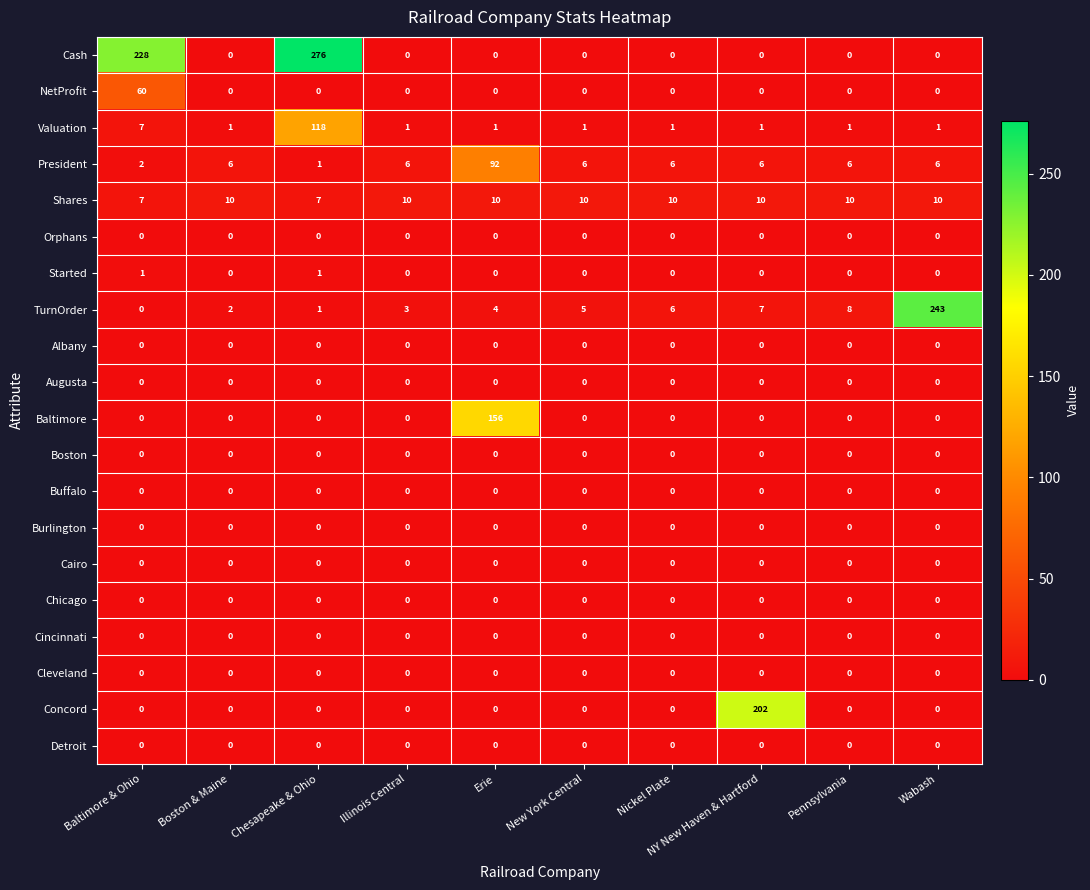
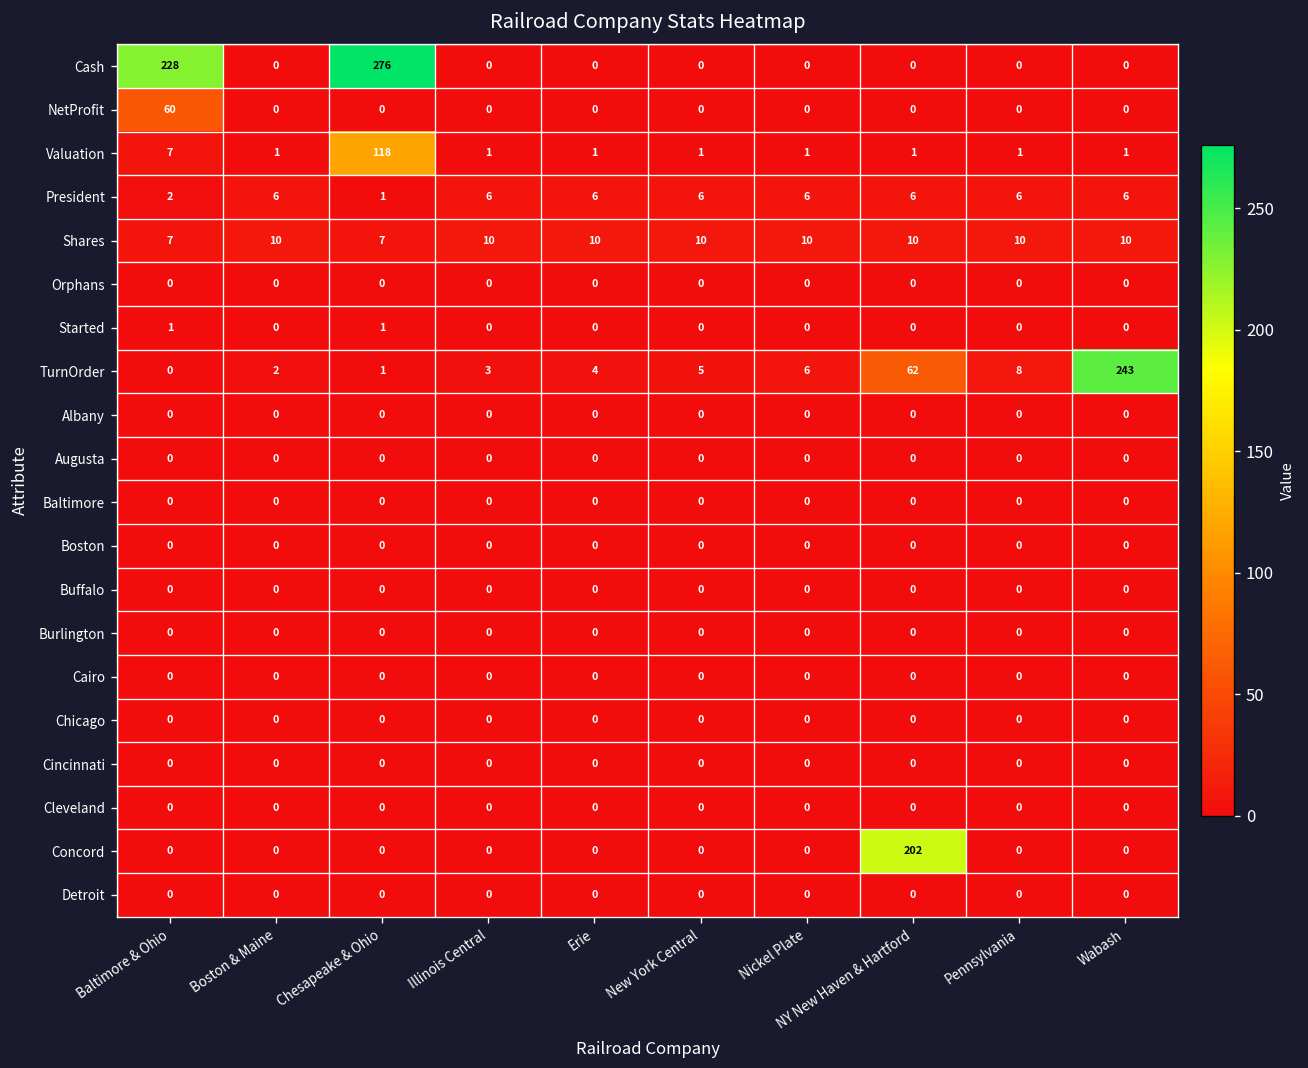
  {
    "Cash": {
      "Baltimore & Ohio": 228,
      "Boston & Maine": 0,
      "Chesapeake & Ohio": 276,
      "Illinois Central": 0,
      "Erie": 0,
      "New York Central": 0,
      "Nickel Plate": 0,
      "NY New Haven & Hartford": 0,
      "Pennsylvania": 0,
      "Wabash": 0
    },
    "NetProfit": {
      "Baltimore & Ohio": 60,
      "Boston & Maine": 0,
      "Chesapeake & Ohio": 0,
      "Illinois Central": 0,
      "Erie": 0,
      "New York Central": 0,
      "Nickel Plate": 0,
      "NY New Haven & Hartford": 0,
      "Pennsylvania": 0,
      "Wabash": 0
    },
    "Valuation": {
      "Baltimore & Ohio": 7,
      "Boston & Maine": 1,
      "Chesapeake & Ohio": 118,
      "Illinois Central": 1,
      "Erie": 1,
      "New York Central": 1,
      "Nickel Plate": 1,
      "NY New Haven & Hartford": 1,
      "Pennsylvania": 1,
      "Wabash": 1
    },
    "President": {
      "Baltimore & Ohio": 2,
      "Boston & Maine": 6,
      "Chesapeake & Ohio": 1,
      "Illinois Central": 6,
-     "Erie": 92,
+     "Erie": 6,
      "New York Central": 6,
      "Nickel Plate": 6,
      "NY New Haven & Hartford": 6,
      "Pennsylvania": 6,
      "Wabash": 6
    },
    "Shares": {
      "Baltimore & Ohio": 7,
      "Boston & Maine": 10,
      "Chesapeake & Ohio": 7,
      "Illinois Central": 10,
      "Erie": 10,
      "New York Central": 10,
      "Nickel Plate": 10,
      "NY New Haven & Hartford": 10,
      "Pennsylvania": 10,
      "Wabash": 10
    },
    "Orphans": {
      "Baltimore & Ohio": 0,
      "Boston & Maine": 0,
      "Chesapeake & Ohio": 0,
      "Illinois Central": 0,
      "Erie": 0,
      "New York Central": 0,
      "Nickel Plate": 0,
      "NY New Haven & Hartford": 0,
      "Pennsylvania": 0,
      "Wabash": 0
    },
    "Started": {
      "Baltimore & Ohio": 1,
      "Boston & Maine": 0,
      "Chesapeake & Ohio": 1,
      "Illinois Central": 0,
      "Erie": 0,
      "New York Central": 0,
      "Nickel Plate": 0,
      "NY New Haven & Hartford": 0,
      "Pennsylvania": 0,
      "Wabash": 0
    },
    "TurnOrder": {
      "Baltimore & Ohio": 0,
      "Boston & Maine": 2,
      "Chesapeake & Ohio": 1,
      "Illinois Central": 3,
      "Erie": 4,
      "New York Central": 5,
      "Nickel Plate": 6,
-     "NY New Haven & Hartford": 7,
+     "NY New Haven & Hartford": 62,
      "Pennsylvania": 8,
      "Wabash": 243
    },
    "Albany": {
      "Baltimore & Ohio": 0,
      "Boston & Maine": 0,
      "Chesapeake & Ohio": 0,
      "Illinois Central": 0,
      "Erie": 0,
      "New York Central": 0,
      "Nickel Plate": 0,
      "NY New Haven & Hartford": 0,
      "Pennsylvania": 0,
      "Wabash": 0
    },
    "Augusta": {
      "Baltimore & Ohio": 0,
      "Boston & Maine": 0,
      "Chesapeake & Ohio": 0,
      "Illinois Central": 0,
      "Erie": 0,
      "New York Central": 0,
      "Nickel Plate": 0,
      "NY New Haven & Hartford": 0,
      "Pennsylvania": 0,
      "Wabash": 0
    },
    "Baltimore": {
      "Baltimore & Ohio": 0,
      "Boston & Maine": 0,
      "Chesapeake & Ohio": 0,
      "Illinois Central": 0,
-     "Erie": 156,
+     "Erie": 0,
      "New York Central": 0,
      "Nickel Plate": 0,
      "NY New Haven & Hartford": 0,
      "Pennsylvania": 0,
      "Wabash": 0
    },
    "Boston": {
      "Baltimore & Ohio": 0,
      "Boston & Maine": 0,
      "Chesapeake & Ohio": 0,
      "Illinois Central": 0,
      "Erie": 0,
      "New York Central": 0,
      "Nickel Plate": 0,
      "NY New Haven & Hartford": 0,
      "Pennsylvania": 0,
      "Wabash": 0
    },
    "Buffalo": {
      "Baltimore & Ohio": 0,
      "Boston & Maine": 0,
      "Chesapeake & Ohio": 0,
      "Illinois Central": 0,
      "Erie": 0,
      "New York Central": 0,
      "Nickel Plate": 0,
      "NY New Haven & Hartford": 0,
      "Pennsylvania": 0,
      "Wabash": 0
    },
    "Burlington": {
      "Baltimore & Ohio": 0,
      "Boston & Maine": 0,
      "Chesapeake & Ohio": 0,
      "Illinois Central": 0,
      "Erie": 0,
      "New York Central": 0,
      "Nickel Plate": 0,
      "NY New Haven & Hartford": 0,
      "Pennsylvania": 0,
      "Wabash": 0
    },
    "Cairo": {
      "Baltimore & Ohio": 0,
      "Boston & Maine": 0,
      "Chesapeake & Ohio": 0,
      "Illinois Central": 0,
      "Erie": 0,
      "New York Central": 0,
      "Nickel Plate": 0,
      "NY New Haven & Hartford": 0,
      "Pennsylvania": 0,
      "Wabash": 0
    },
    "Chicago": {
      "Baltimore & Ohio": 0,
      "Boston & Maine": 0,
      "Chesapeake & Ohio": 0,
      "Illinois Central": 0,
      "Erie": 0,
      "New York Central": 0,
      "Nickel Plate": 0,
      "NY New Haven & Hartford": 0,
      "Pennsylvania": 0,
      "Wabash": 0
    },
    "Cincinnati": {
      "Baltimore & Ohio": 0,
      "Boston & Maine": 0,
      "Chesapeake & Ohio": 0,
      "Illinois Central": 0,
      "Erie": 0,
      "New York Central": 0,
      "Nickel Plate": 0,
      "NY New Haven & Hartford": 0,
      "Pennsylvania": 0,
      "Wabash": 0
    },
    "Cleveland": {
      "Baltimore & Ohio": 0,
      "Boston & Maine": 0,
      "Chesapeake & Ohio": 0,
      "Illinois Central": 0,
      "Erie": 0,
      "New York Central": 0,
      "Nickel Plate": 0,
      "NY New Haven & Hartford": 0,
      "Pennsylvania": 0,
      "Wabash": 0
    },
    "Concord": {
      "Baltimore & Ohio": 0,
      "Boston & Maine": 0,
      "Chesapeake & Ohio": 0,
      "Illinois Central": 0,
      "Erie": 0,
      "New York Central": 0,
      "Nickel Plate": 0,
      "NY New Haven & Hartford": 202,
      "Pennsylvania": 0,
      "Wabash": 0
    },
    "Detroit": {
      "Baltimore & Ohio": 0,
      "Boston & Maine": 0,
      "Chesapeake & Ohio": 0,
      "Illinois Central": 0,
      "Erie": 0,
      "New York Central": 0,
      "Nickel Plate": 0,
      "NY New Haven & Hartford": 0,
      "Pennsylvania": 0,
      "Wabash": 0
    }
  }
